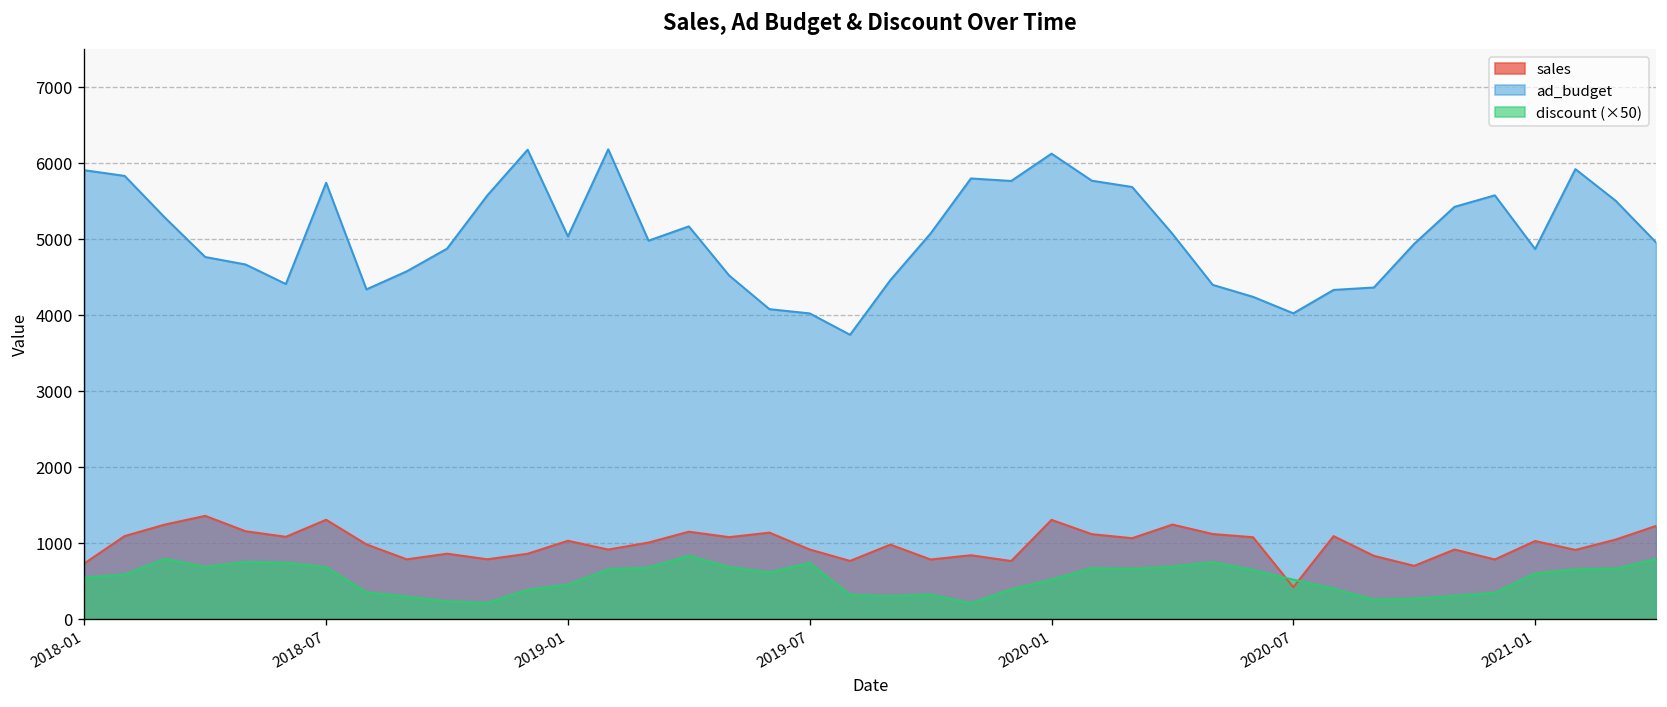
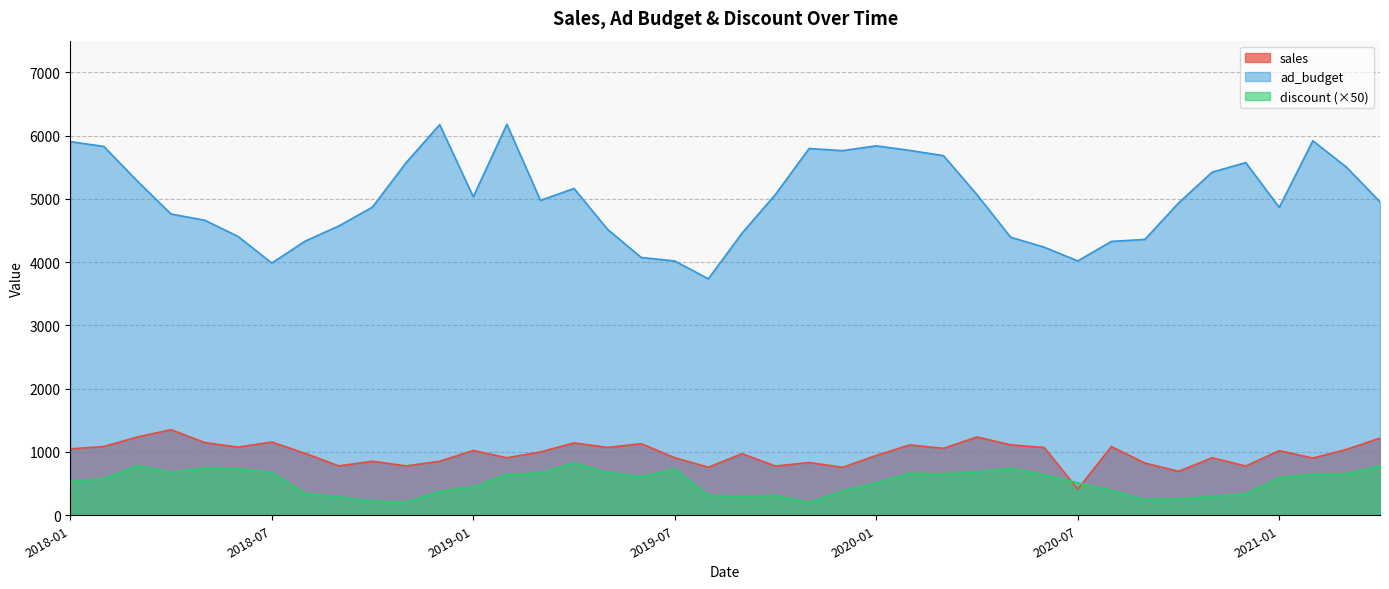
  {
    "sales": {
-     "2018-01": 700,
-     "2018-07": 1300,
+     "2018-01": 1000,
+     "2018-07": 1200,
      "2019-01": 1000,
      "2019-07": 900,
-     "2020-01": 1300,
+     "2020-01": 900,
      "2020-07": 400,
      "2021-01": 1000
    },
    "ad_budget": {
      "2018-01": 5900,
-     "2018-07": 5700,
+     "2018-07": 4000,
      "2019-01": 5000,
      "2019-07": 4000,
-     "2020-01": 6100,
+     "2020-01": 5800,
      "2020-07": 4000,
      "2021-01": 4900
    },
    "discount (×50)": {
      "2018-01": 500,
      "2018-07": 700,
      "2019-01": 400,
      "2019-07": 700,
      "2020-01": 500,
      "2020-07": 500,
      "2021-01": 600
    }
  }
